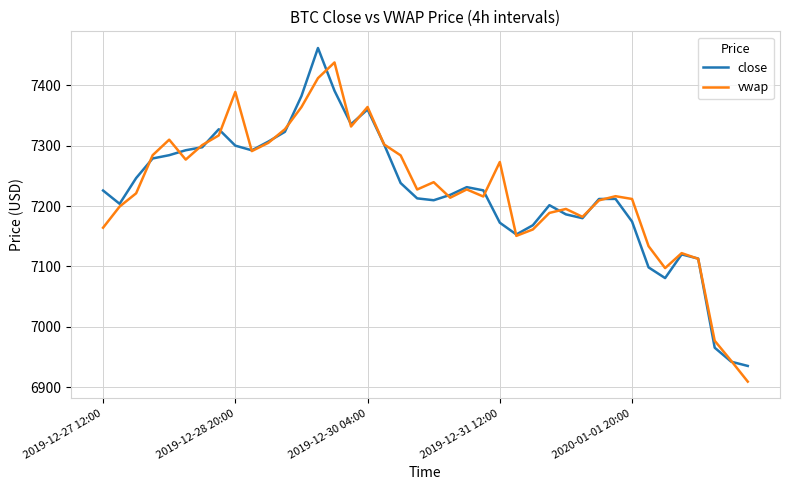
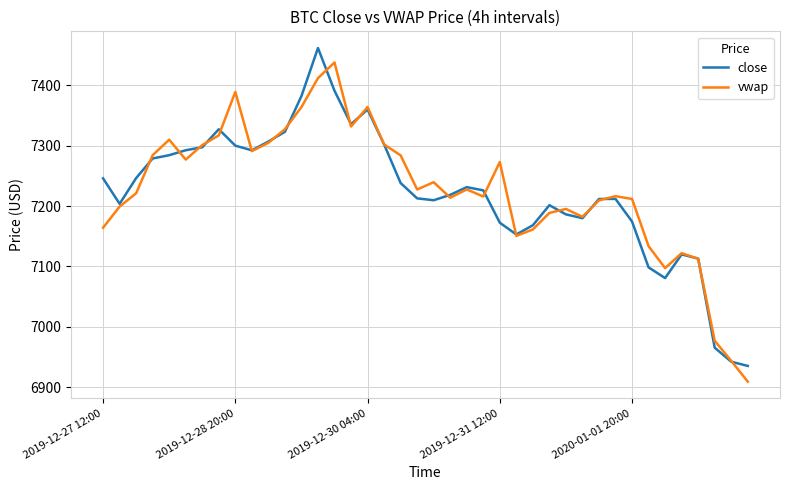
  {
    "close": {
-     "2019-12-27 12:00": 7230,
+     "2019-12-27 12:00": 7250,
      "2019-12-28 20:00": 7300,
      "2019-12-31 12:00": 7170,
      "2020-01-01 20:00": 7170
    },
    "vwap": {
      "2019-12-27 12:00": 7160,
      "2019-12-28 20:00": 7390,
      "2019-12-31 12:00": 7270,
      "2020-01-01 20:00": 7210
    }
  }
